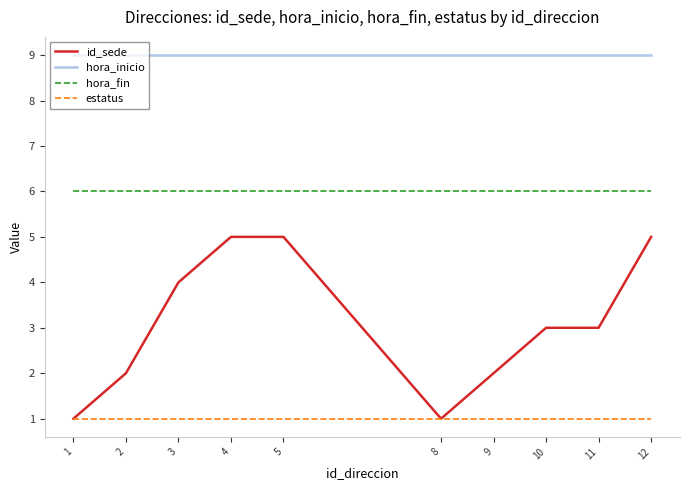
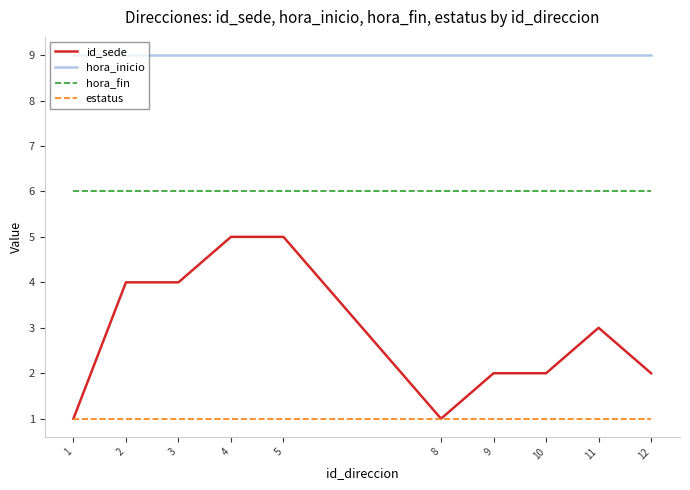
  {
    "id_sede": {
-     "2": 2,
+     "2": 4,
      "3": 4,
      "4": 5,
      "5": 5,
      "9": 2,
-     "10": 3,
+     "10": 2,
      "11": 3,
-     "12": 5
+     "12": 2
    },
    "hora_inicio": {
      "3": 9,
      "4": 9,
      "5": 9,
      "8": 9,
      "9": 9,
      "10": 9,
      "11": 9,
      "12": 9
    },
    "hora_fin": {
      "1": 6,
      "2": 6,
      "3": 6,
      "4": 6,
      "5": 6,
      "8": 6,
      "9": 6,
      "10": 6,
      "11": 6,
      "12": 6
    },
    "estatus": {
      "2": 1,
      "3": 1,
      "4": 1,
      "5": 1,
      "9": 1,
      "10": 1,
      "11": 1,
      "12": 1
    }
  }
